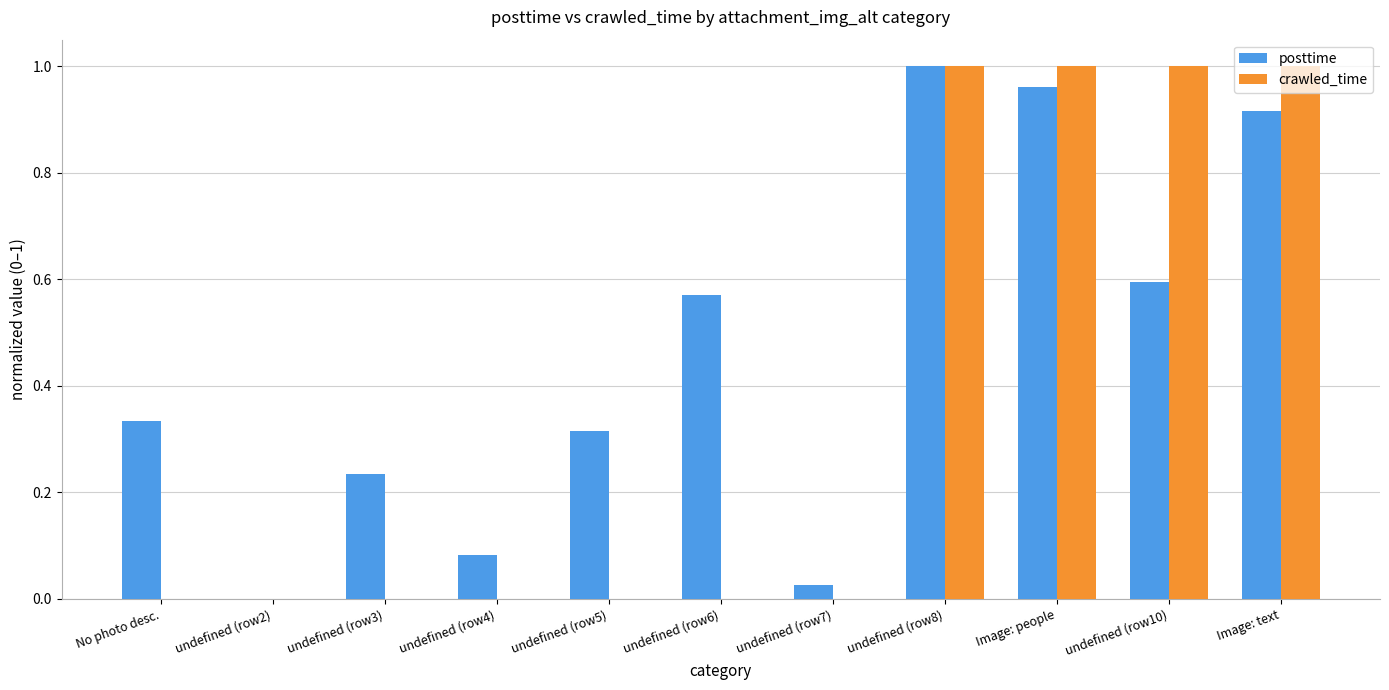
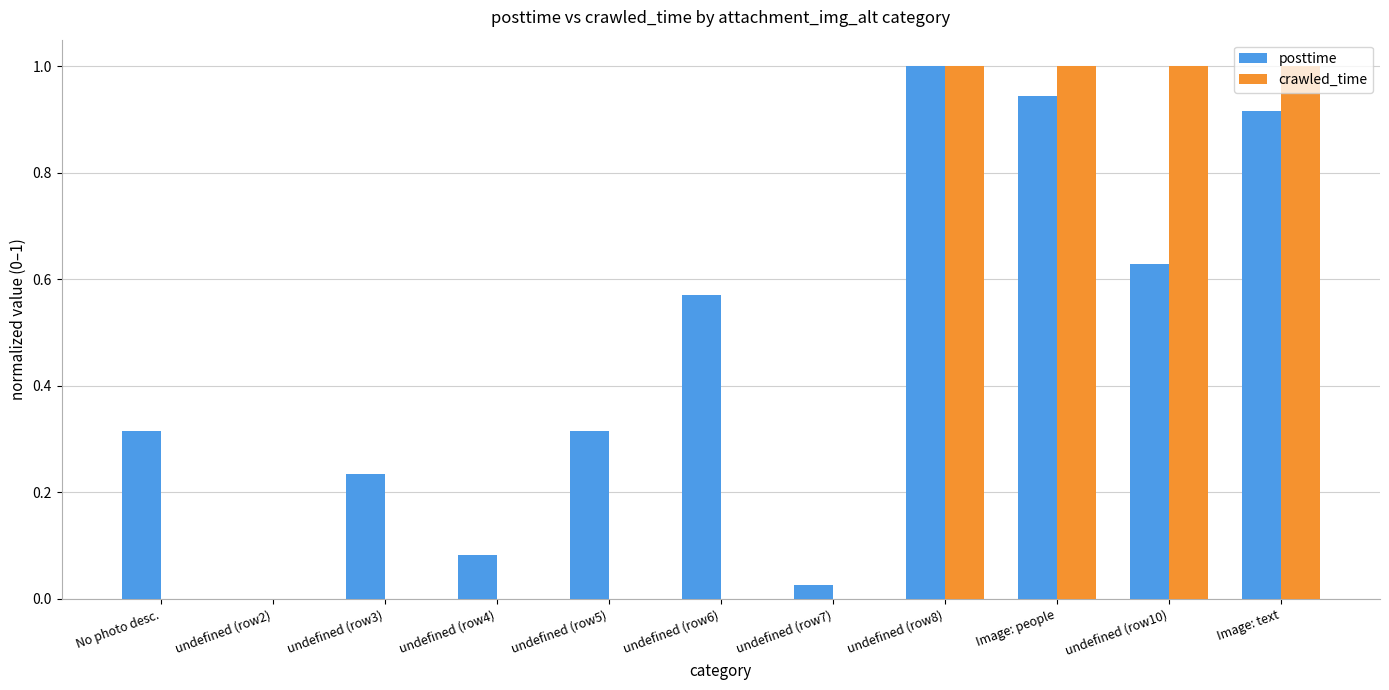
  {
    "posttime": {
-     "No photo desc.": 0.33,
+     "No photo desc.": 0.31,
      "undefined (row2)": 0.00,
      "undefined (row3)": 0.24,
      "undefined (row4)": 0.08,
      "undefined (row5)": 0.31,
      "undefined (row6)": 0.57,
      "undefined (row7)": 0.03,
      "undefined (row8)": 1.00,
-     "Image: people": 0.96,
-     "undefined (row10)": 0.60,
+     "Image: people": 0.94,
+     "undefined (row10)": 0.63,
      "Image: text": 0.92
    },
    "crawled_time": {
      "No photo desc.": 0.00,
      "undefined (row8)": 1.00,
      "Image: people": 1.00,
      "undefined (row10)": 1.00
    }
  }
